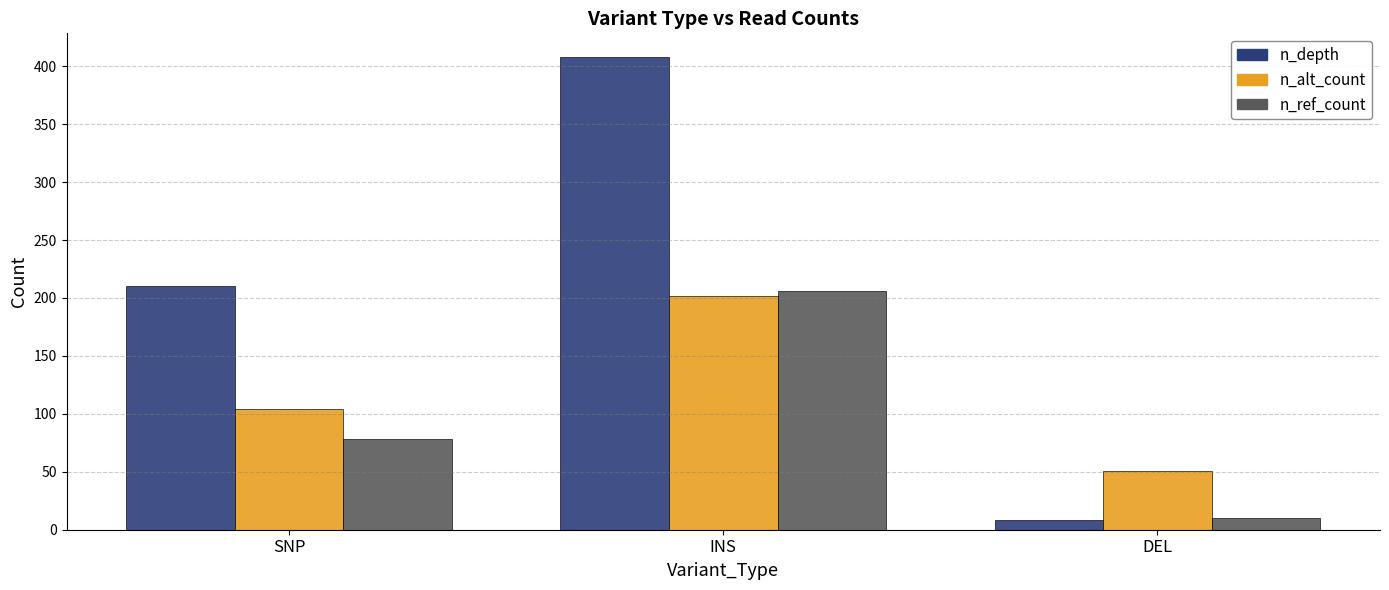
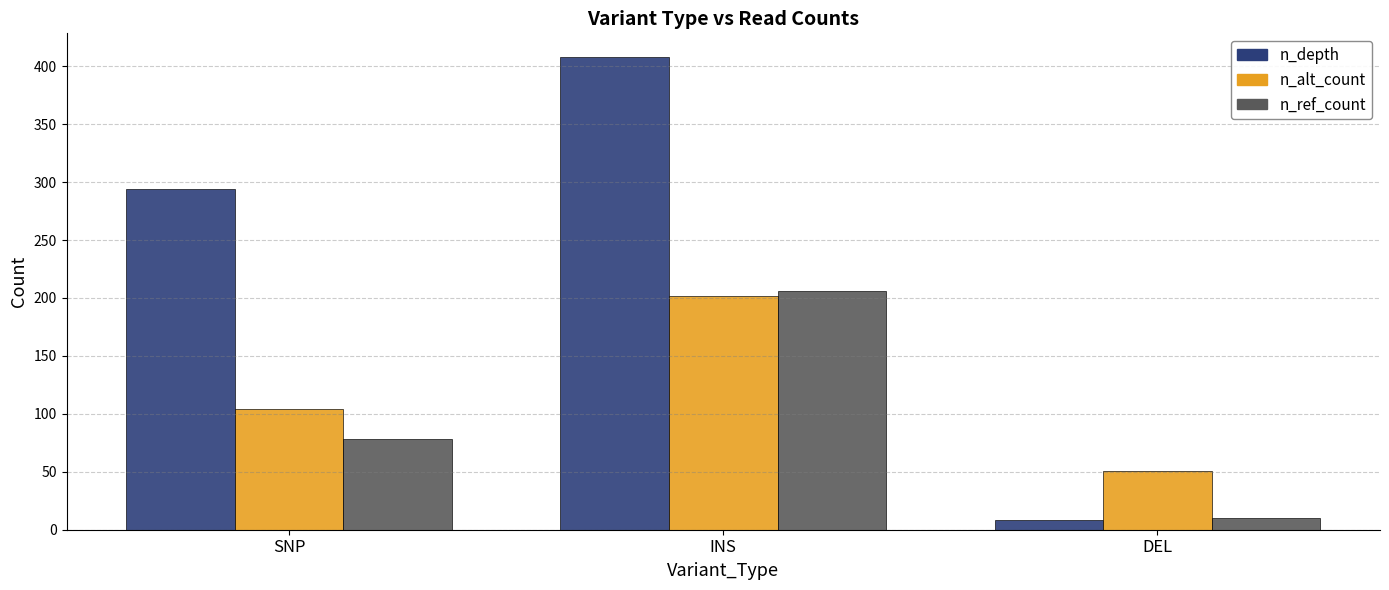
  {
    "n_depth": {
-     "SNP": 210,
+     "SNP": 294,
      "INS": 408,
      "DEL": 8
    },
    "n_alt_count": {
      "SNP": 104,
      "INS": 202,
      "DEL": 51
    },
    "n_ref_count": {
      "SNP": 78,
      "INS": 206,
      "DEL": 10
    }
  }
